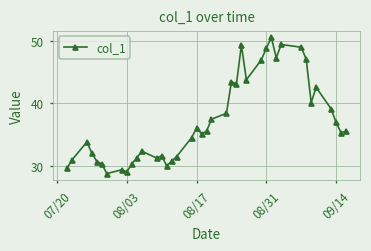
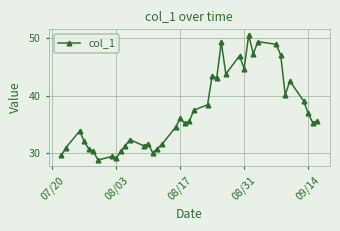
  {
    "08/03": 29,
    "08/17": 36,
-   "08/31": 49,
+   "08/31": 45,
    "09/14": 37
  }
